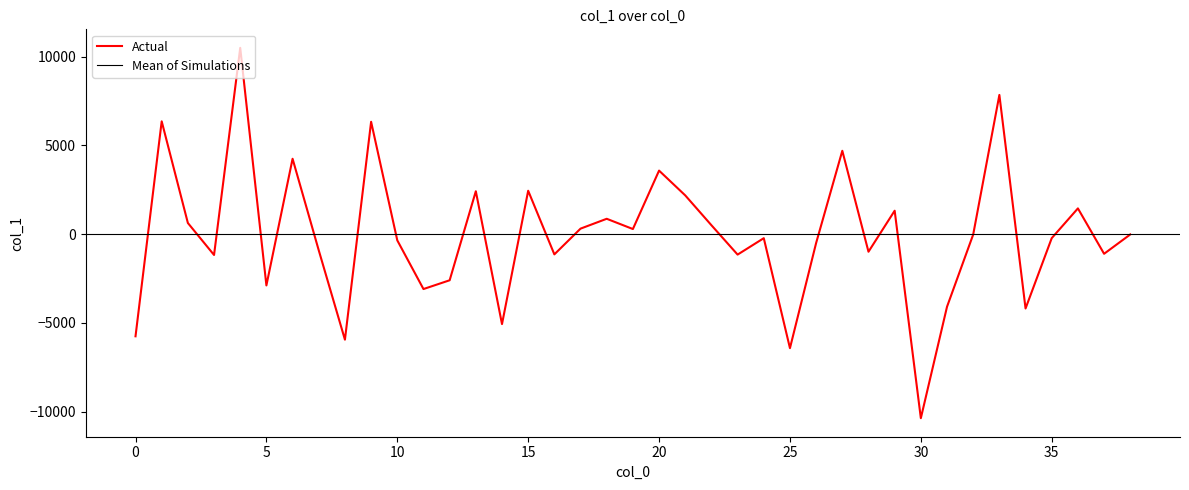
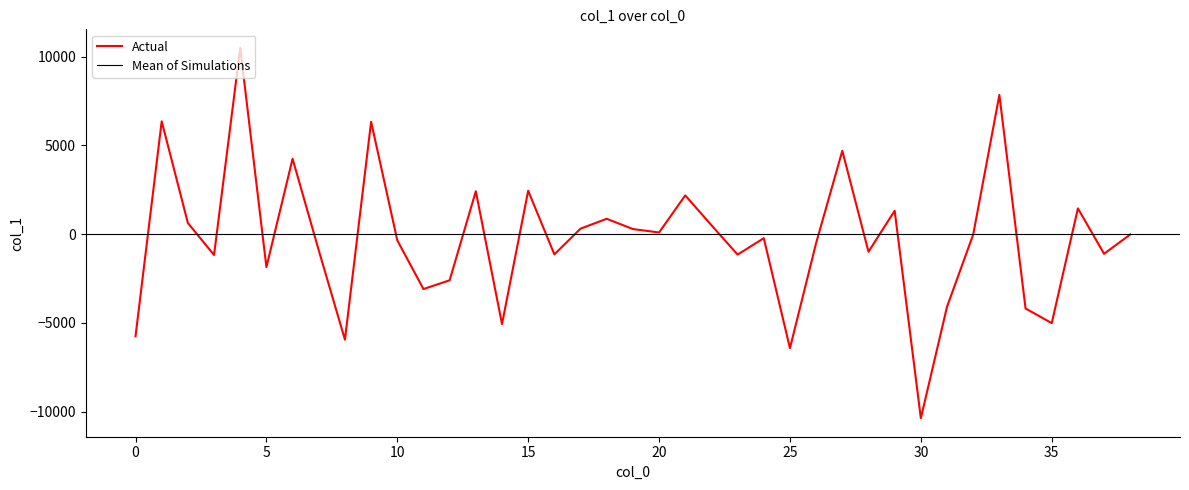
  {
    "0": -5800,
-   "5": -2900,
+   "5": -1900,
    "10": -300,
    "15": 2400,
-   "20": 3600,
+   "20": 100,
    "25": -6400,
    "30": -10400,
-   "35": -200
+   "35": -5000
  }
